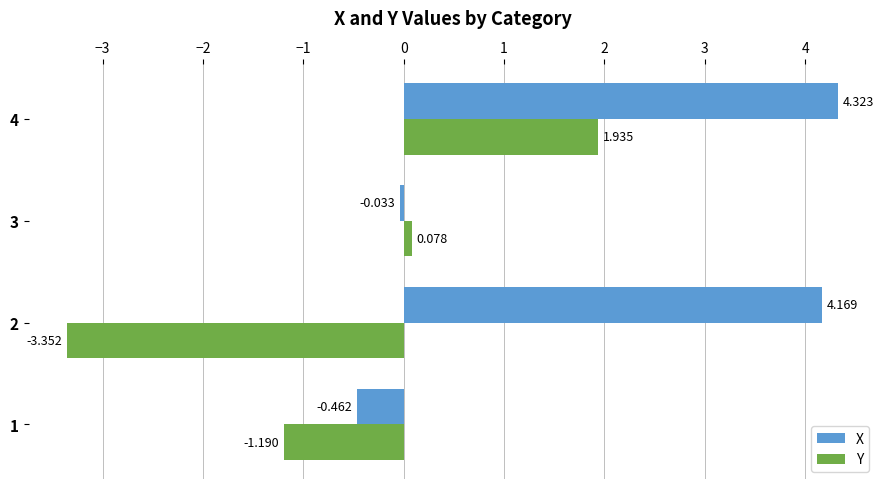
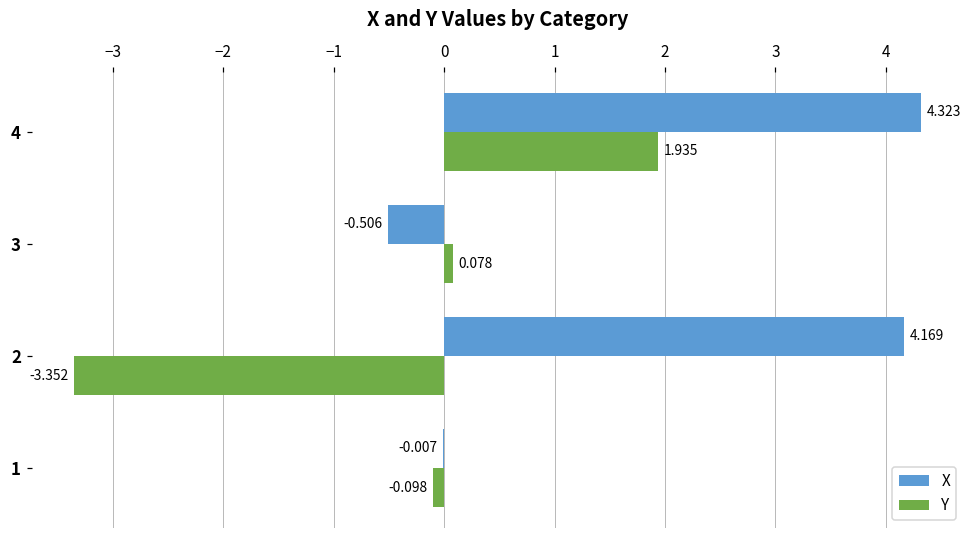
  {
    "X": {
      "4": 4.323,
-     "3": -0.033,
+     "3": -0.506,
      "2": 4.169,
-     "1": -0.462
+     "1": -0.007
    },
    "Y": {
      "4": 1.935,
      "3": 0.078,
      "2": -3.352,
-     "1": -1.190
+     "1": -0.098
    }
  }
